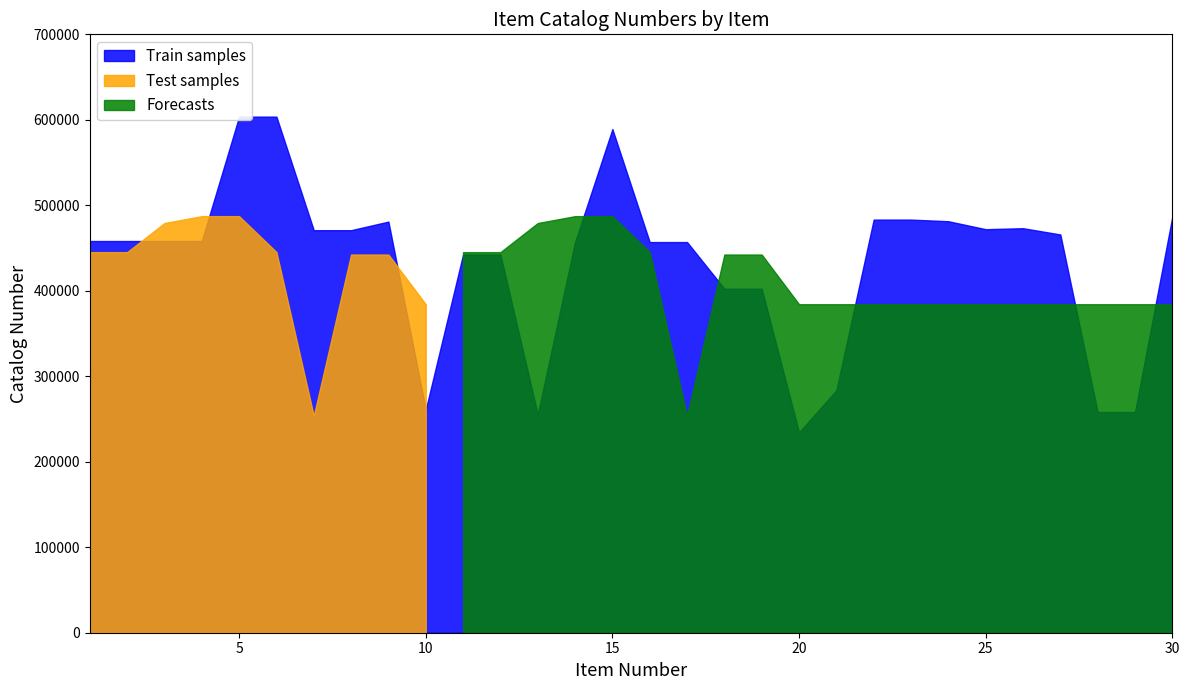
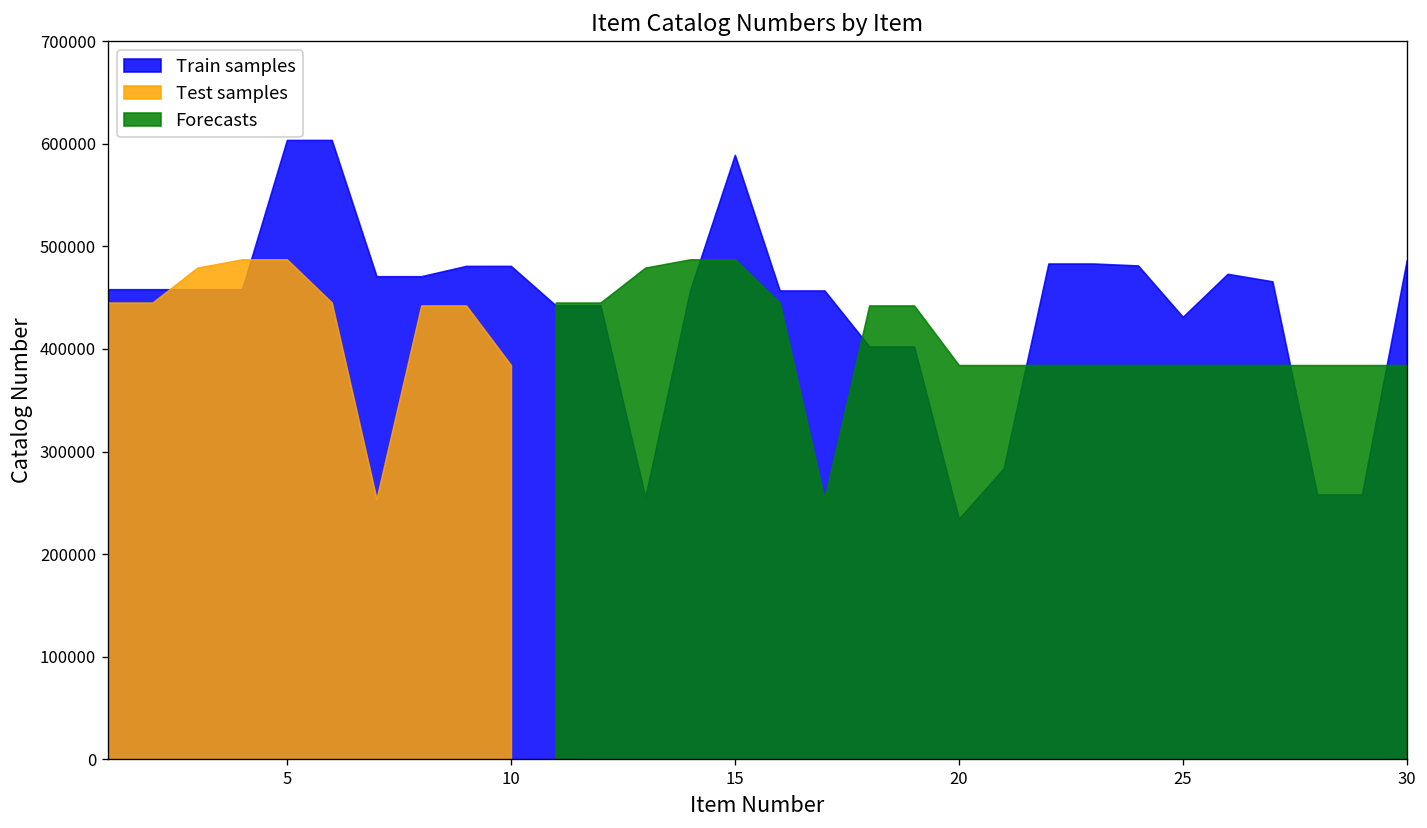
  {
    "Train samples": {
-     "10": 260000,
+     "10": 480000,
      "15": 590000,
      "20": 230000,
-     "25": 470000,
+     "25": 430000,
      "30": 490000
    },
    "Test samples": {
      "5": 490000,
      "10": 380000
    },
    "Forecasts": {
      "15": 490000,
      "20": 380000,
      "25": 380000,
      "30": 380000
    }
  }
